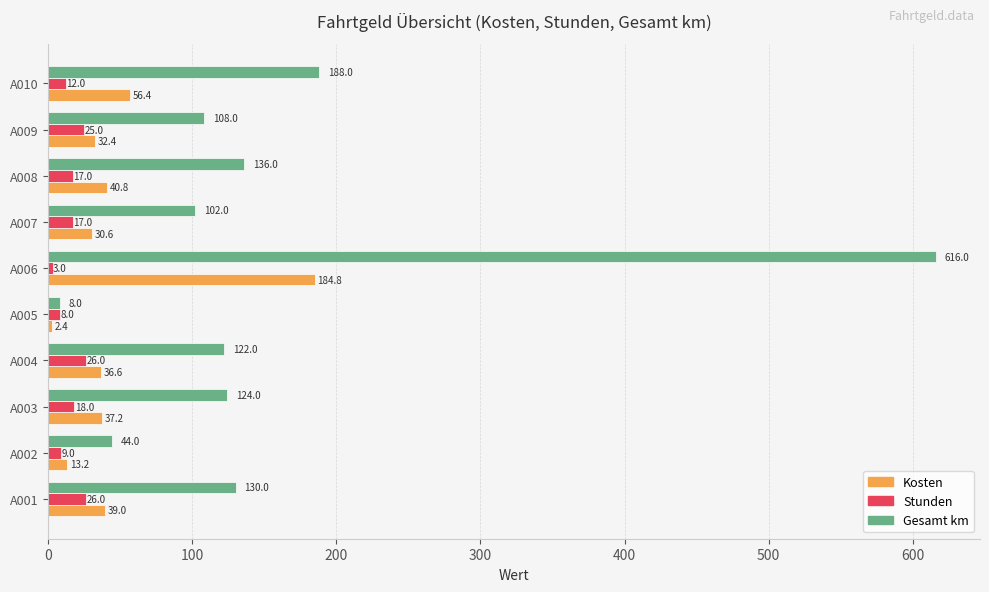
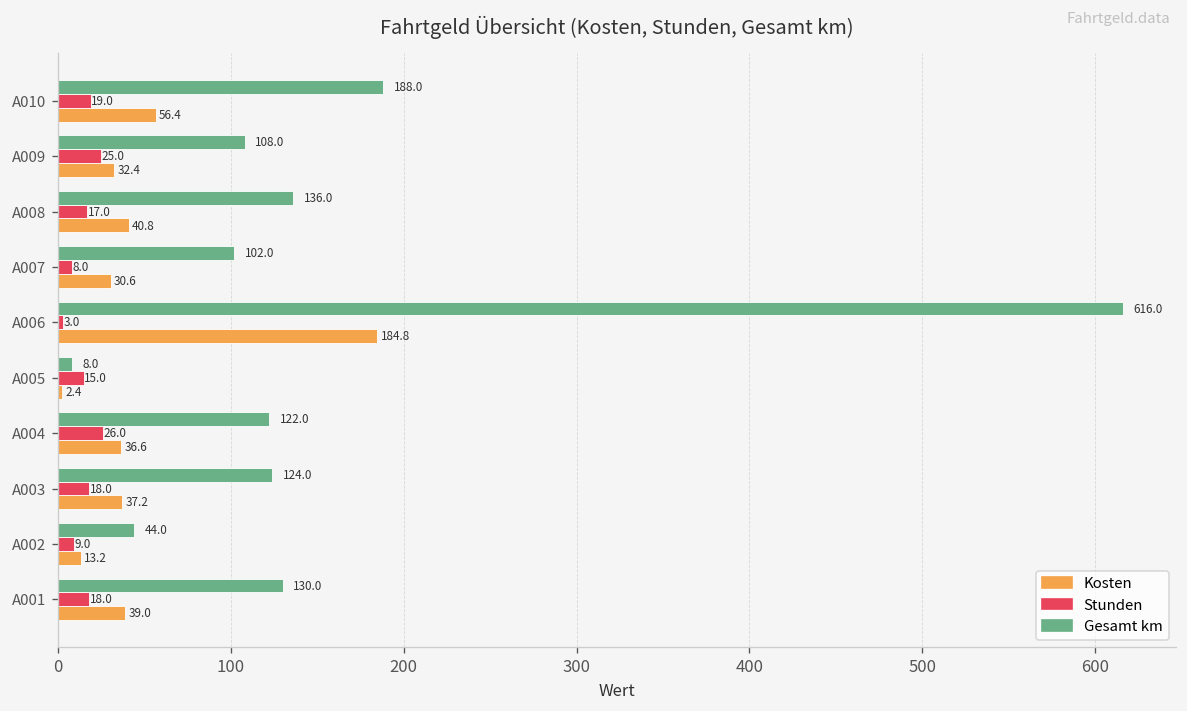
  {
    "Kosten": {
      "A010": 56.4,
      "A009": 32.4,
      "A008": 40.8,
      "A007": 30.6,
      "A006": 184.8,
      "A005": 2.4,
      "A004": 36.6,
      "A003": 37.2,
      "A002": 13.2,
      "A001": 39.0
    },
    "Stunden": {
-     "A010": 12.0,
+     "A010": 19.0,
      "A009": 25.0,
      "A008": 17.0,
-     "A007": 17.0,
+     "A007": 8.0,
      "A006": 3.0,
-     "A005": 8.0,
+     "A005": 15.0,
      "A004": 26.0,
      "A003": 18.0,
      "A002": 9.0,
-     "A001": 26.0
+     "A001": 18.0
    },
    "Gesamt km": {
      "A010": 188.0,
      "A009": 108.0,
      "A008": 136.0,
      "A007": 102.0,
      "A006": 616.0,
      "A005": 8.0,
      "A004": 122.0,
      "A003": 124.0,
      "A002": 44.0,
      "A001": 130.0
    }
  }
